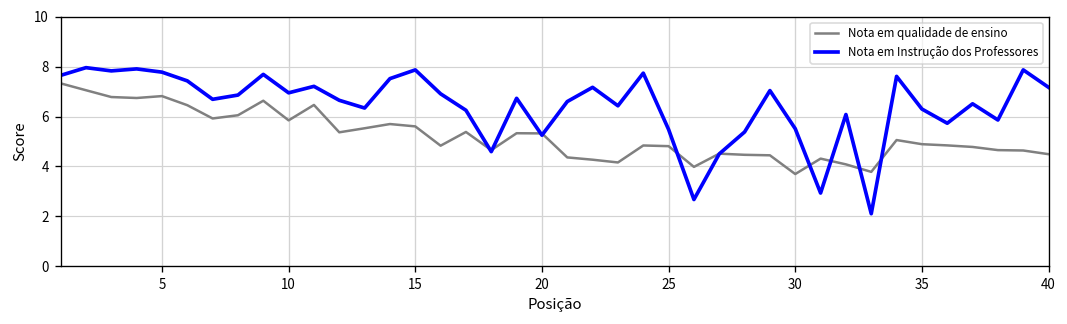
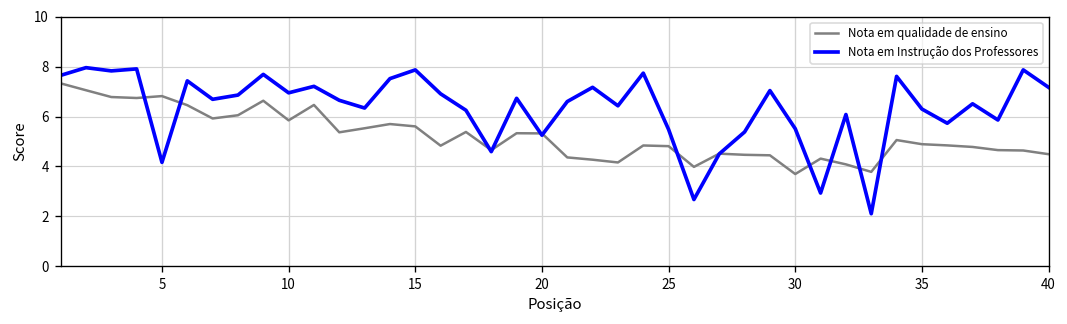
  {
    "Nota em qualidade de ensino": {
      "5": 6.8,
      "10": 5.8,
      "15": 5.6,
      "25": 4.8,
      "30": 3.7,
      "35": 4.9,
      "40": 4.5
    },
    "Nota em Instrução dos Professores": {
-     "5": 7.8,
+     "5": 4.2,
      "10": 7.0,
      "15": 7.9,
      "25": 5.5,
      "30": 5.5,
      "35": 6.3,
      "40": 7.2
    }
  }
